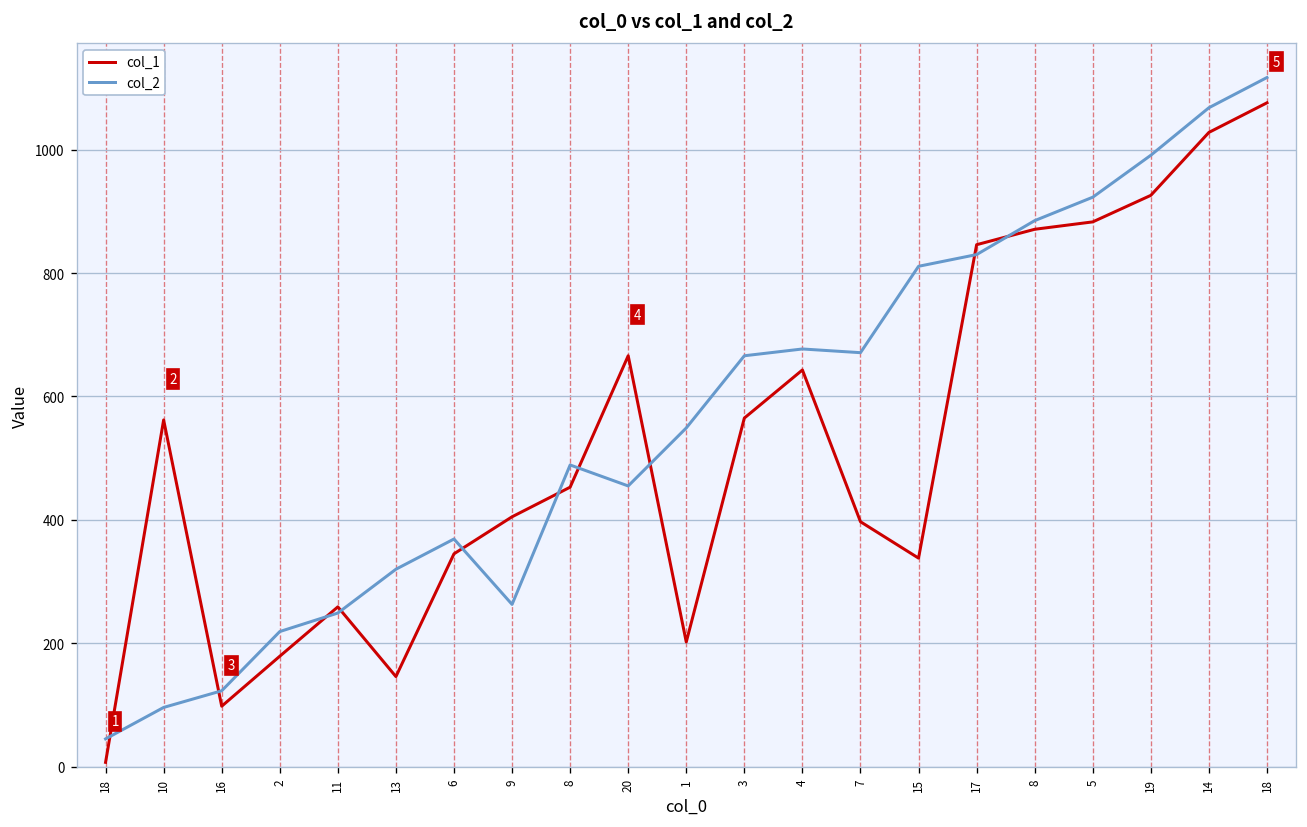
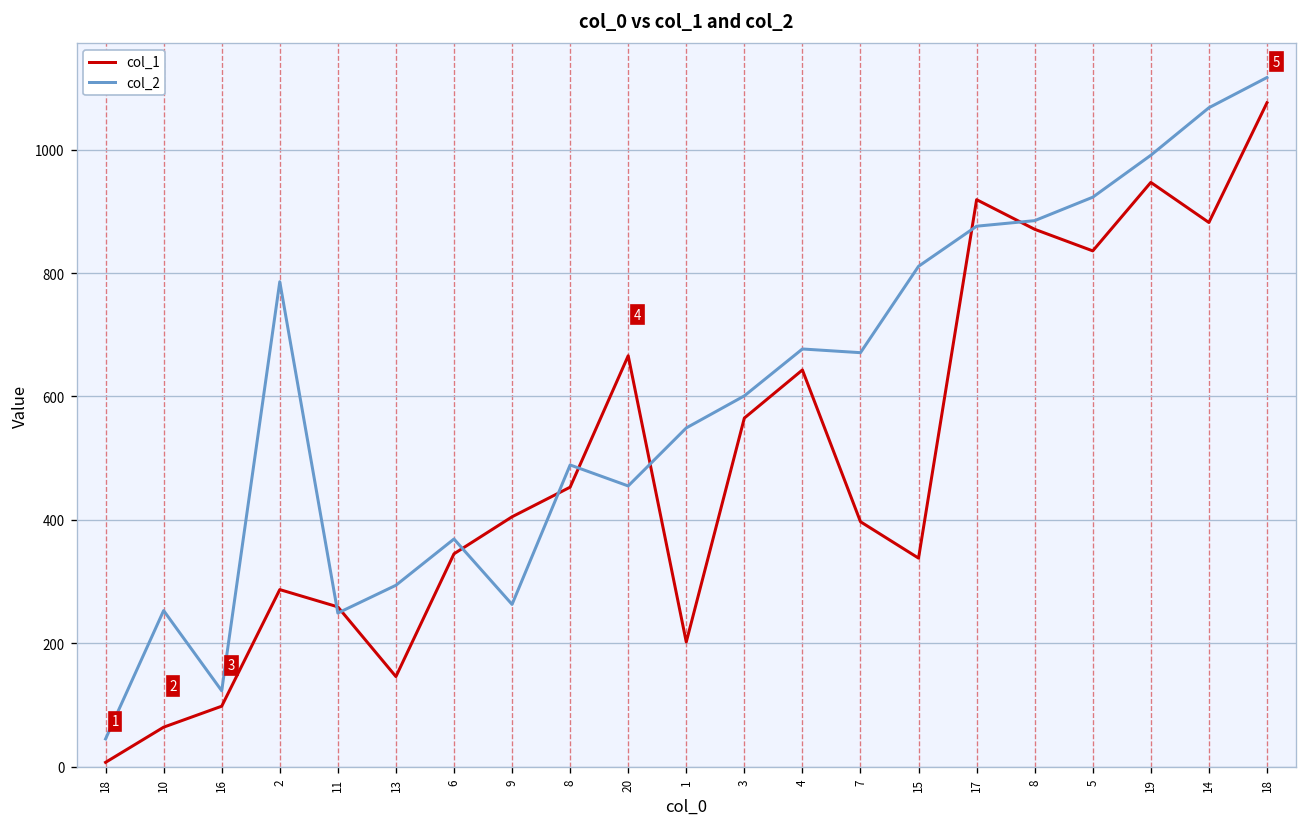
  {
    "col_1": {
-     "10": 560,
+     "10": 60,
      "16": 100,
-     "2": 180,
+     "2": 290,
      "11": 260,
      "13": 150,
      "6": 350,
      "9": 410,
      "20": 670,
      "1": 200,
      "3": 570,
      "4": 640,
      "7": 400,
      "15": 340,
-     "17": 850,
-     "5": 880,
-     "19": 930,
-     "14": 1030
+     "17": 920,
+     "5": 840,
+     "19": 950,
+     "14": 880
    },
    "col_2": {
-     "10": 100,
-     "2": 220,
+     "10": 250,
+     "2": 790,
      "11": 250,
-     "13": 320,
+     "13": 290,
      "6": 370,
      "9": 260,
      "20": 460,
      "1": 550,
-     "3": 670,
+     "3": 600,
      "4": 680,
      "7": 670,
      "15": 810,
-     "17": 830,
+     "17": 880,
      "5": 920,
      "19": 990,
      "14": 1070
    }
  }
